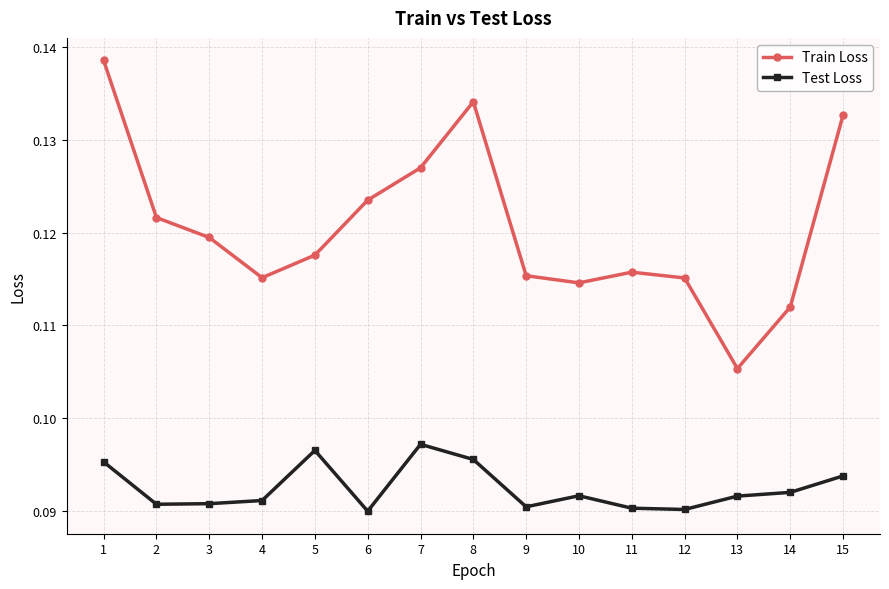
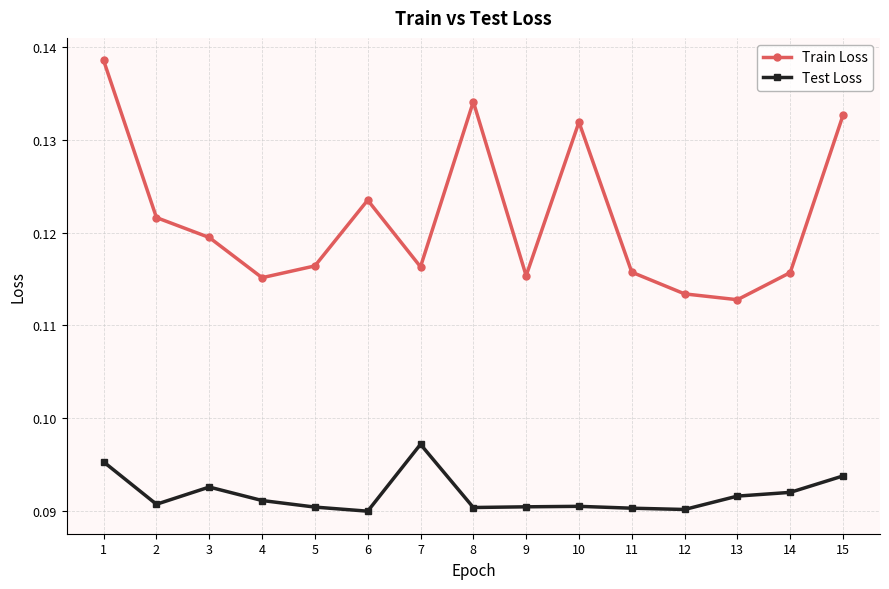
  {
    "Train Loss": {
      "1": 0.139,
      "2": 0.122,
      "3": 0.119,
      "4": 0.115,
-     "5": 0.118,
+     "5": 0.116,
      "6": 0.123,
-     "7": 0.127,
+     "7": 0.116,
      "8": 0.134,
      "9": 0.115,
-     "10": 0.115,
+     "10": 0.132,
      "11": 0.116,
-     "12": 0.115,
-     "13": 0.105,
-     "14": 0.112,
+     "12": 0.113,
+     "13": 0.113,
+     "14": 0.116,
      "15": 0.133
    },
    "Test Loss": {
      "1": 0.095,
      "2": 0.091,
-     "3": 0.091,
+     "3": 0.093,
      "4": 0.091,
-     "5": 0.097,
+     "5": 0.090,
      "6": 0.090,
      "7": 0.097,
-     "8": 0.096,
+     "8": 0.090,
      "9": 0.090,
-     "10": 0.092,
+     "10": 0.091,
      "11": 0.090,
      "12": 0.090,
      "13": 0.092,
      "14": 0.092,
      "15": 0.094
    }
  }
